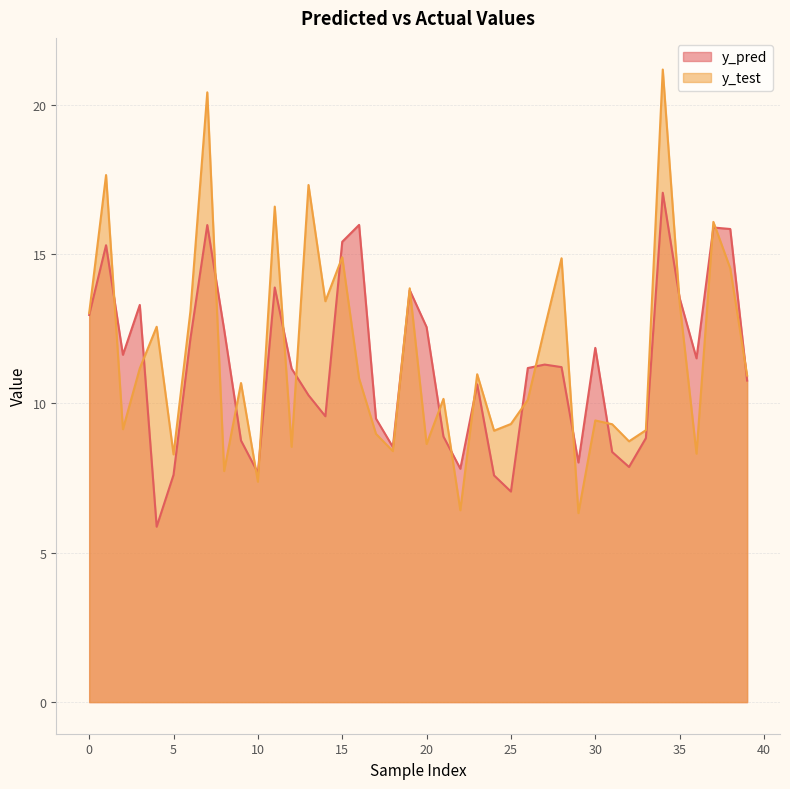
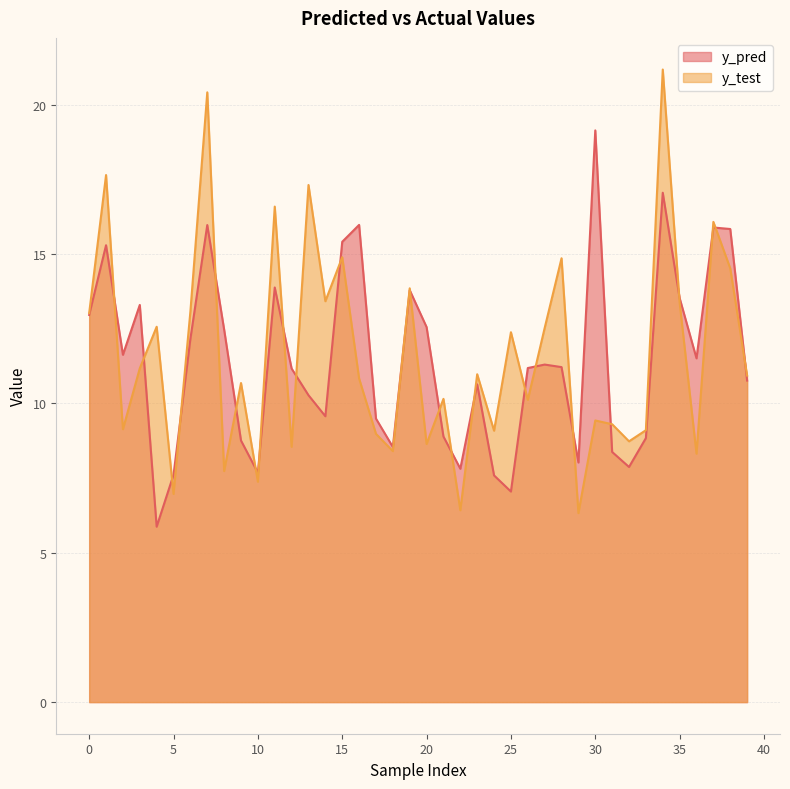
  {
    "y_pred": {
      "5": 7.6,
      "10": 7.7,
      "15": 15.4,
      "20": 12.6,
      "25": 7.0,
-     "30": 11.9,
+     "30": 19.1,
      "35": 13.5
    },
    "y_test": {
-     "5": 8.3,
+     "5": 7.0,
      "10": 7.4,
      "15": 14.9,
      "20": 8.6,
-     "25": 9.3,
+     "25": 12.4,
      "30": 9.4,
      "35": 13.4
    }
  }
